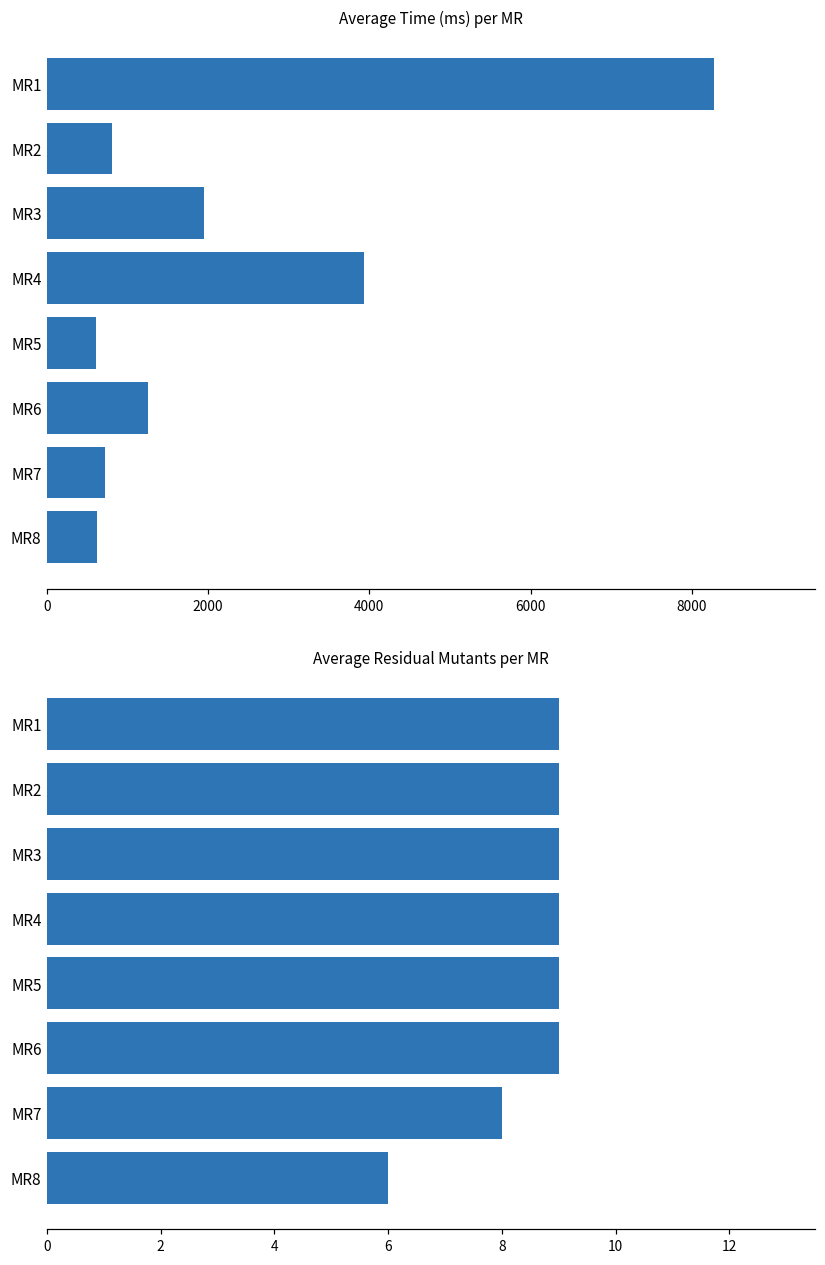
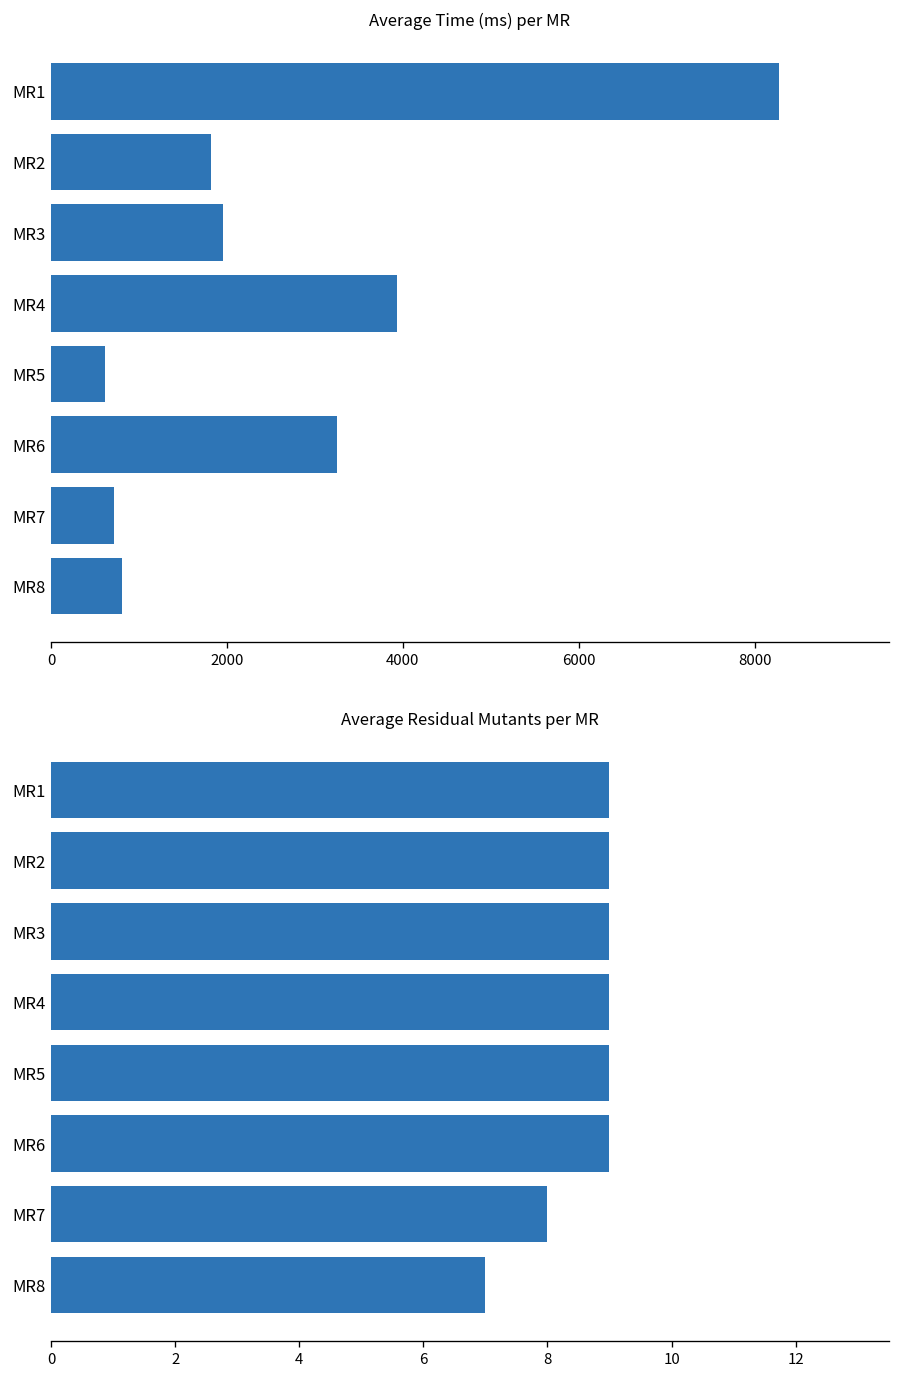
  {
    "Average Time (ms) per MR": {
      "MR1": 8300,
-     "MR2": 800,
+     "MR2": 1800,
      "MR3": 2000,
      "MR4": 3900,
      "MR5": 600,
-     "MR6": 1300,
+     "MR6": 3200,
      "MR7": 700,
-     "MR8": 600
+     "MR8": 800
    },
    "Average Residual Mutants per MR": {
      "MR1": 9,
      "MR2": 9,
      "MR3": 9,
      "MR4": 9,
      "MR5": 9,
      "MR6": 9,
      "MR7": 8,
-     "MR8": 6
+     "MR8": 7
    }
  }
